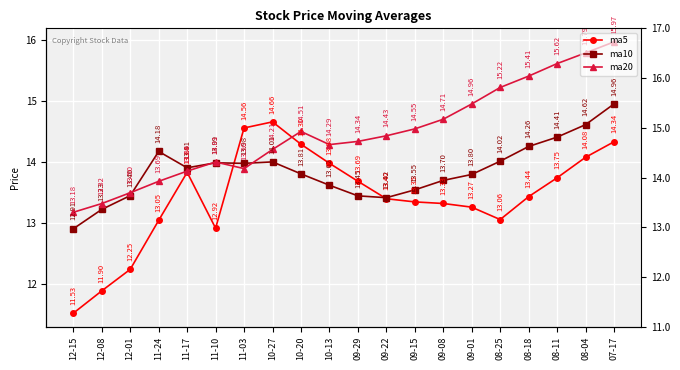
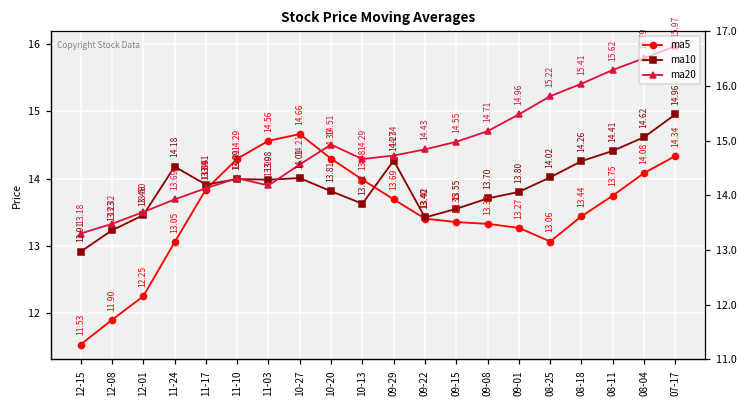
  {
    "ma5": {
      "12-15": 11.53,
      "12-08": 11.90,
      "12-01": 12.25,
      "11-24": 13.05,
-     "11-10": 12.92,
+     "11-10": 14.29,
      "11-03": 14.56,
      "10-27": 14.66,
      "09-29": 13.69,
      "09-01": 13.27,
      "08-25": 13.06,
      "08-18": 13.44,
      "08-11": 13.75,
      "08-04": 14.08,
      "07-17": 14.34
    },
    "ma10": {
      "11-24": 14.18,
      "10-20": 13.81,
-     "09-29": 13.45,
+     "09-29": 14.27,
      "09-08": 13.70,
      "09-01": 13.80,
      "08-25": 14.02,
      "08-18": 14.26,
      "08-11": 14.41,
      "08-04": 14.62,
      "07-17": 14.96
    },
    "ma20": {
      "12-15": 13.18,
      "11-24": 13.69,
      "10-13": 14.29,
      "09-22": 14.43,
      "09-15": 14.55,
      "09-08": 14.71,
      "09-01": 14.96,
      "08-25": 15.22,
      "08-18": 15.41,
      "08-11": 15.62
    }
  }
